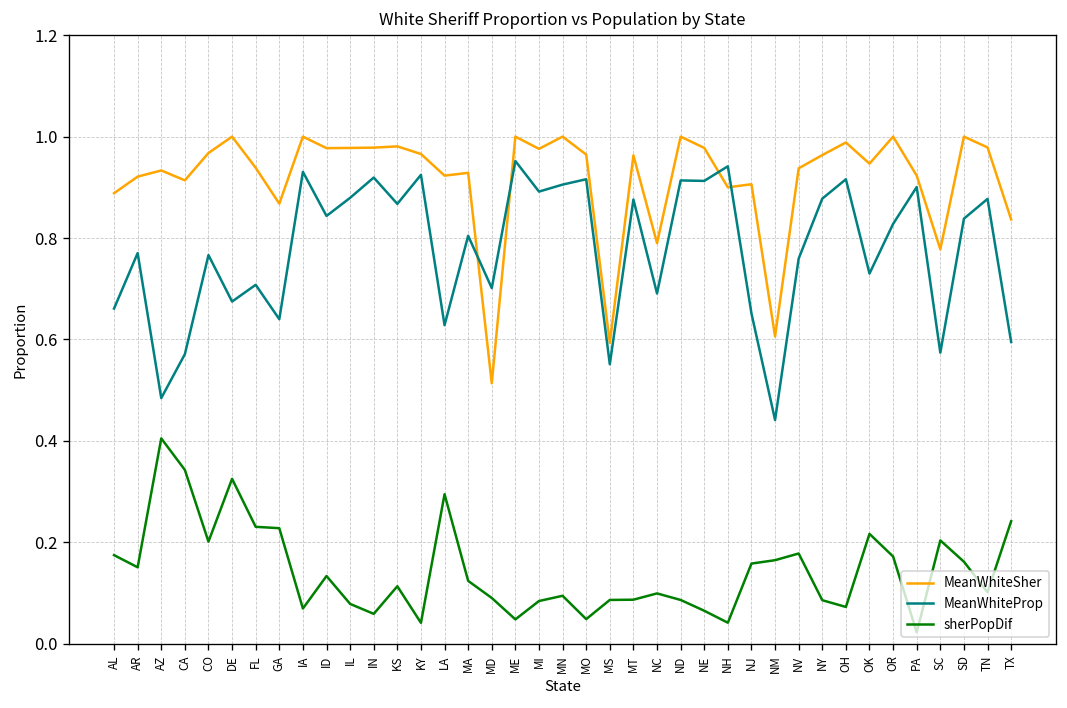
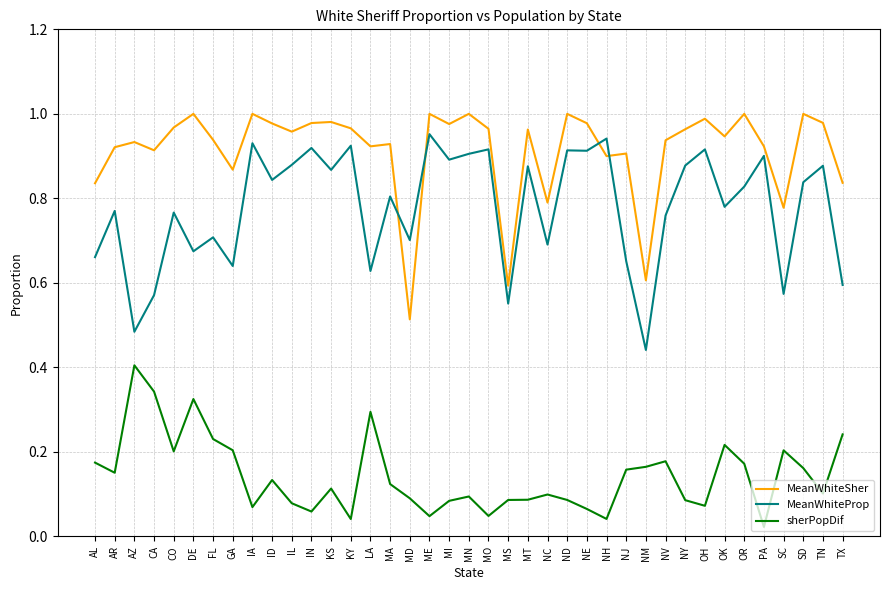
  {
    "MeanWhiteSher": {
-     "AL": 0.89,
+     "AL": 0.84,
      "AR": 0.92,
      "AZ": 0.93,
      "CA": 0.91,
      "CO": 0.97,
      "DE": 1.00,
      "FL": 0.94,
      "GA": 0.87,
      "IA": 1.00,
      "ID": 0.98,
-     "IL": 0.98,
+     "IL": 0.96,
      "IN": 0.98,
      "KS": 0.98,
      "KY": 0.97,
      "LA": 0.92,
      "MA": 0.93,
      "MD": 0.51,
      "ME": 1.00,
      "MI": 0.98,
      "MN": 1.00,
      "MO": 0.96,
      "MS": 0.59,
      "MT": 0.96,
      "NC": 0.79,
      "ND": 1.00,
      "NE": 0.98,
      "NH": 0.90,
      "NJ": 0.91,
      "NM": 0.61,
      "NV": 0.94,
      "NY": 0.96,
      "OH": 0.99,
      "OK": 0.95,
      "OR": 1.00,
      "PA": 0.92,
      "SC": 0.78,
      "SD": 1.00,
      "TN": 0.98,
      "TX": 0.84
    },
    "MeanWhiteProp": {
      "AL": 0.66,
      "AR": 0.77,
      "AZ": 0.48,
      "CA": 0.57,
      "CO": 0.77,
      "DE": 0.67,
      "FL": 0.71,
      "GA": 0.64,
      "IA": 0.93,
      "ID": 0.84,
      "IL": 0.88,
      "IN": 0.92,
      "KS": 0.87,
      "KY": 0.92,
      "LA": 0.63,
      "MA": 0.80,
      "MD": 0.70,
      "ME": 0.95,
      "MI": 0.89,
      "MN": 0.91,
      "MO": 0.92,
      "MS": 0.55,
      "MT": 0.88,
      "NC": 0.69,
      "ND": 0.91,
      "NE": 0.91,
      "NH": 0.94,
      "NJ": 0.65,
      "NM": 0.44,
      "NV": 0.76,
      "NY": 0.88,
      "OH": 0.92,
-     "OK": 0.73,
+     "OK": 0.78,
      "OR": 0.83,
      "PA": 0.90,
      "SC": 0.57,
      "SD": 0.84,
      "TN": 0.88,
      "TX": 0.60
    },
    "sherPopDif": {
      "AL": 0.17,
      "AR": 0.15,
      "AZ": 0.41,
      "CA": 0.34,
      "CO": 0.20,
      "DE": 0.33,
      "FL": 0.23,
-     "GA": 0.23,
+     "GA": 0.20,
      "IA": 0.07,
      "ID": 0.13,
      "IL": 0.08,
      "IN": 0.06,
      "KS": 0.11,
      "KY": 0.04,
      "LA": 0.29,
      "MA": 0.12,
      "MD": 0.09,
      "ME": 0.05,
      "MI": 0.08,
      "MN": 0.09,
      "MO": 0.05,
      "MS": 0.09,
      "MT": 0.09,
      "NC": 0.10,
      "ND": 0.09,
      "NE": 0.07,
      "NH": 0.04,
      "NJ": 0.16,
      "NM": 0.16,
      "NV": 0.18,
      "NY": 0.09,
      "OH": 0.07,
      "OK": 0.22,
      "OR": 0.17,
      "SC": 0.20,
      "SD": 0.16,
      "TX": 0.24
    }
  }
